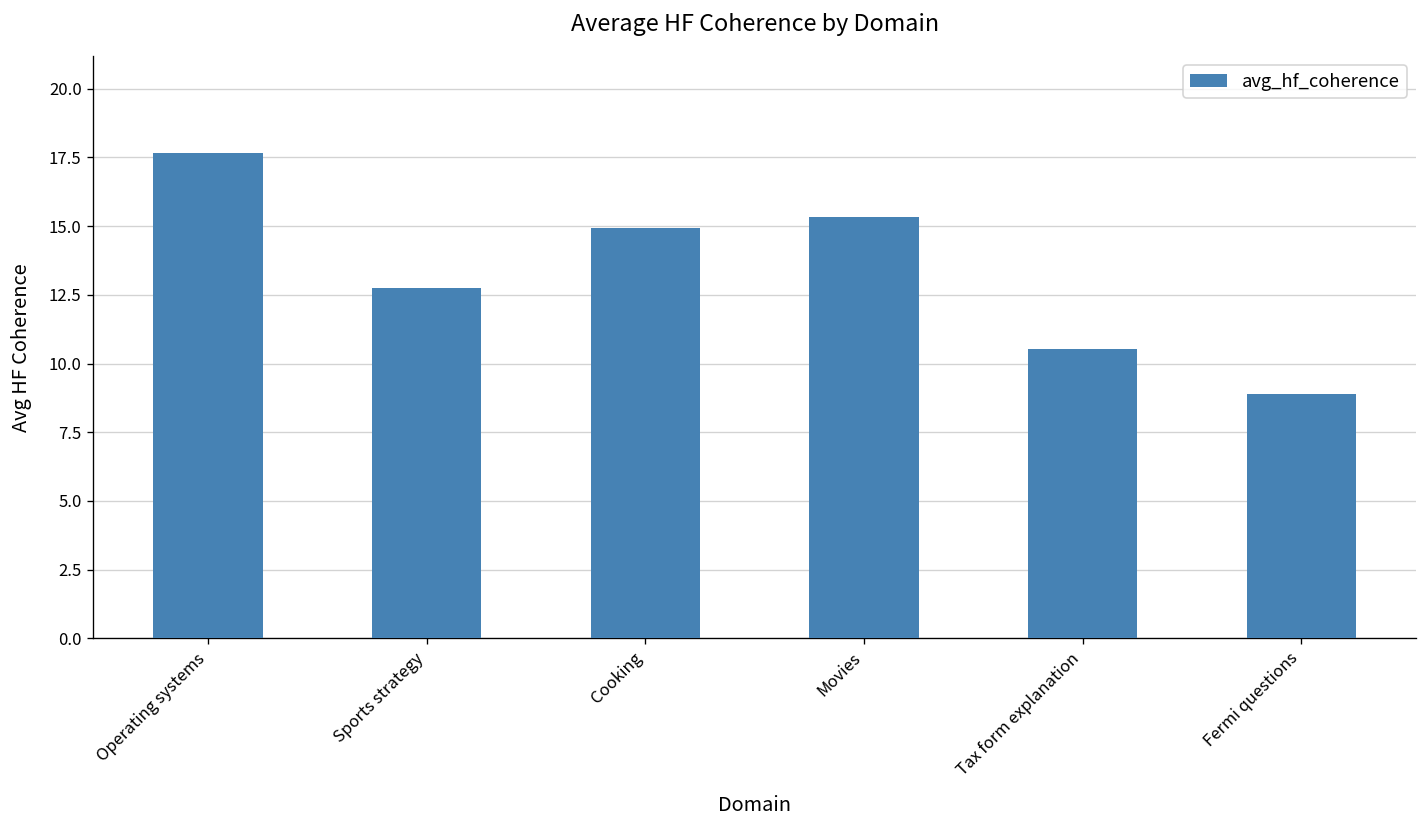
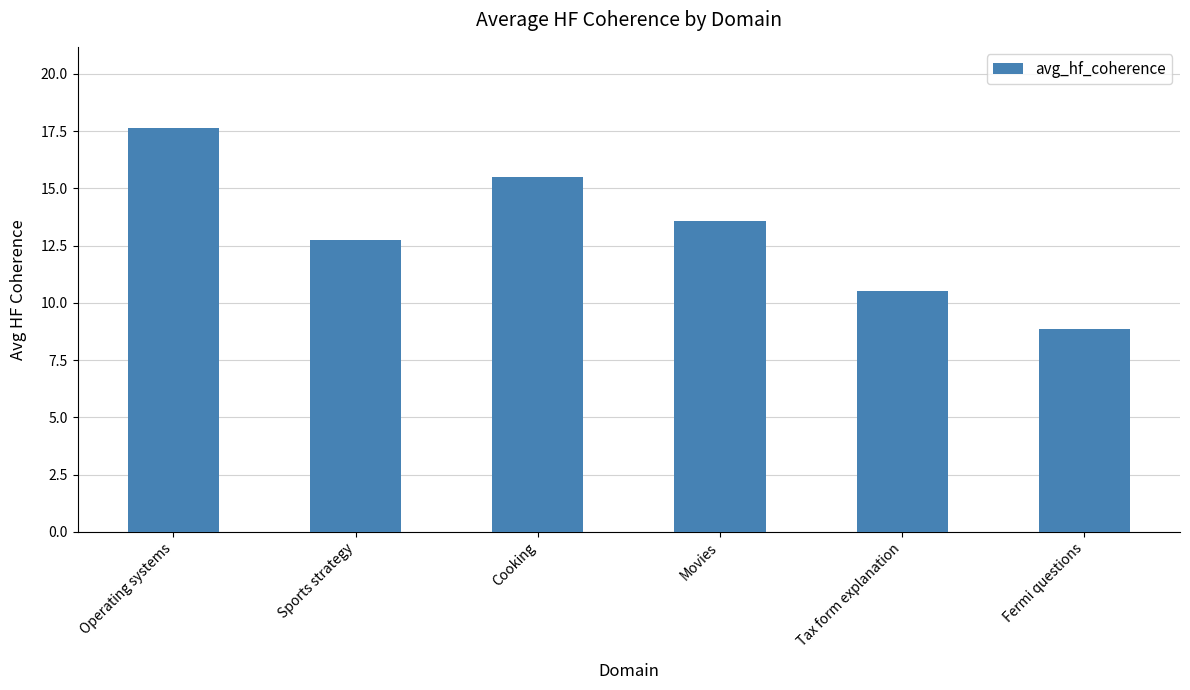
  {
    "Operating systems": 17.7,
    "Sports strategy": 12.7,
-   "Cooking": 14.9,
-   "Movies": 15.3,
+   "Cooking": 15.5,
+   "Movies": 13.6,
    "Tax form explanation": 10.5,
    "Fermi questions": 8.9
  }
